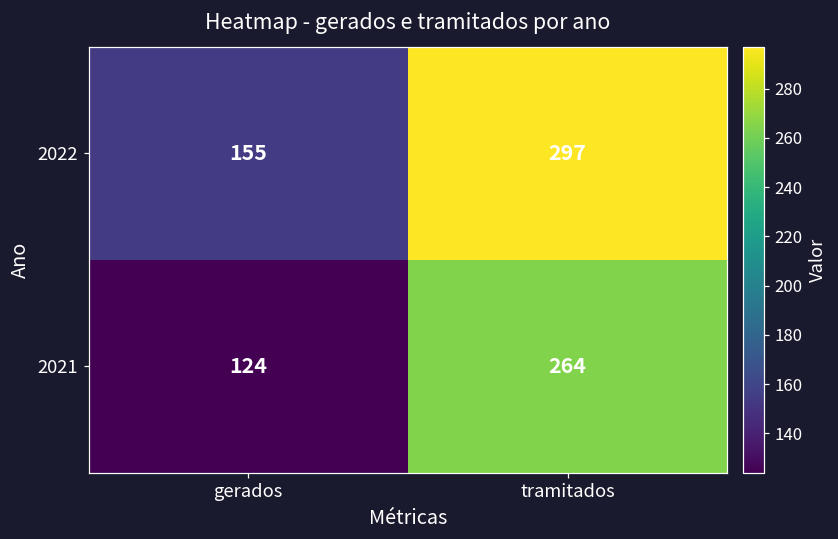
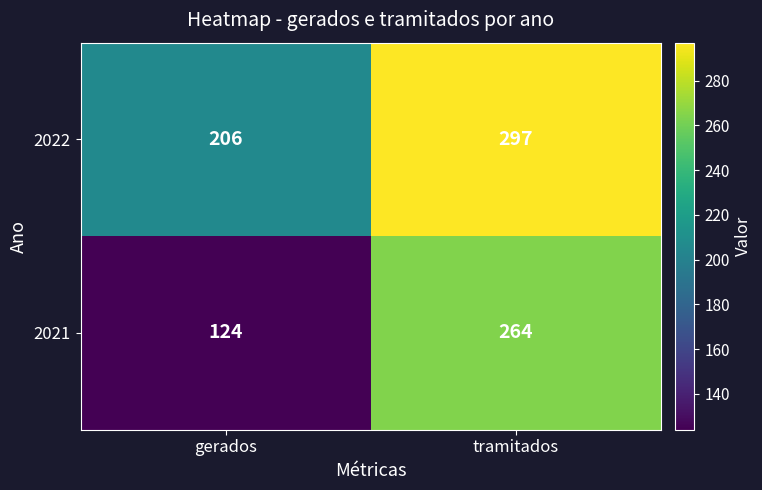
  {
    "2022": {
-     "gerados": 155,
+     "gerados": 206,
      "tramitados": 297
    },
    "2021": {
      "gerados": 124,
      "tramitados": 264
    }
  }
